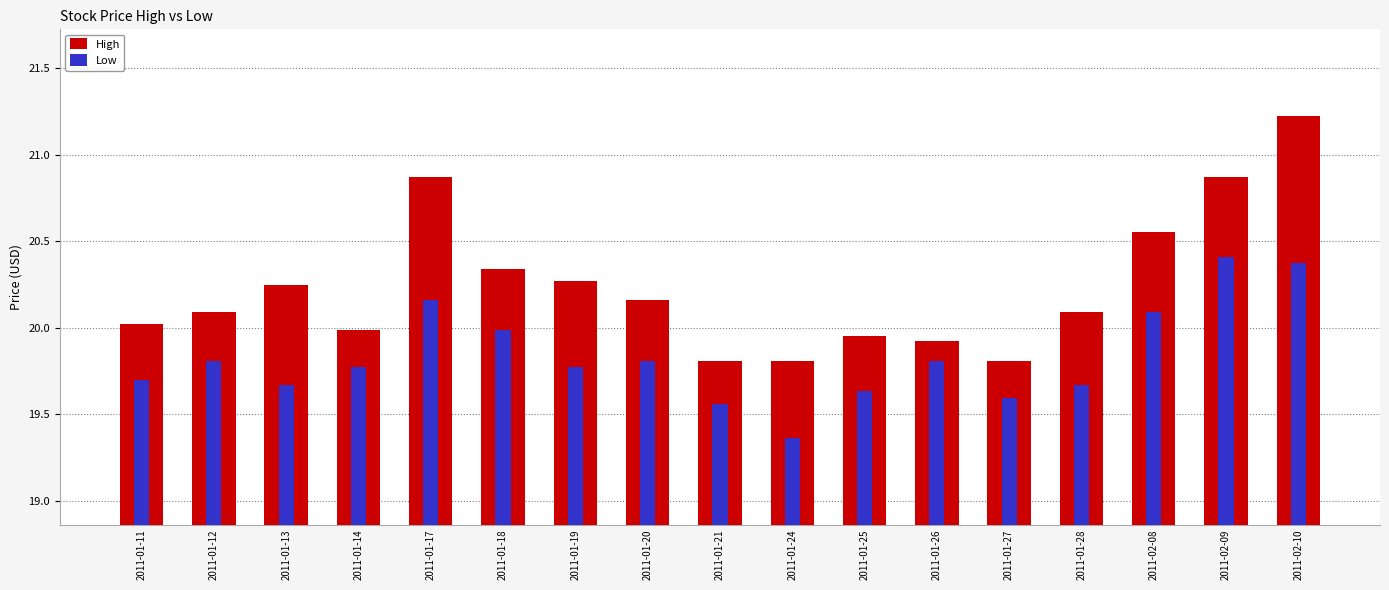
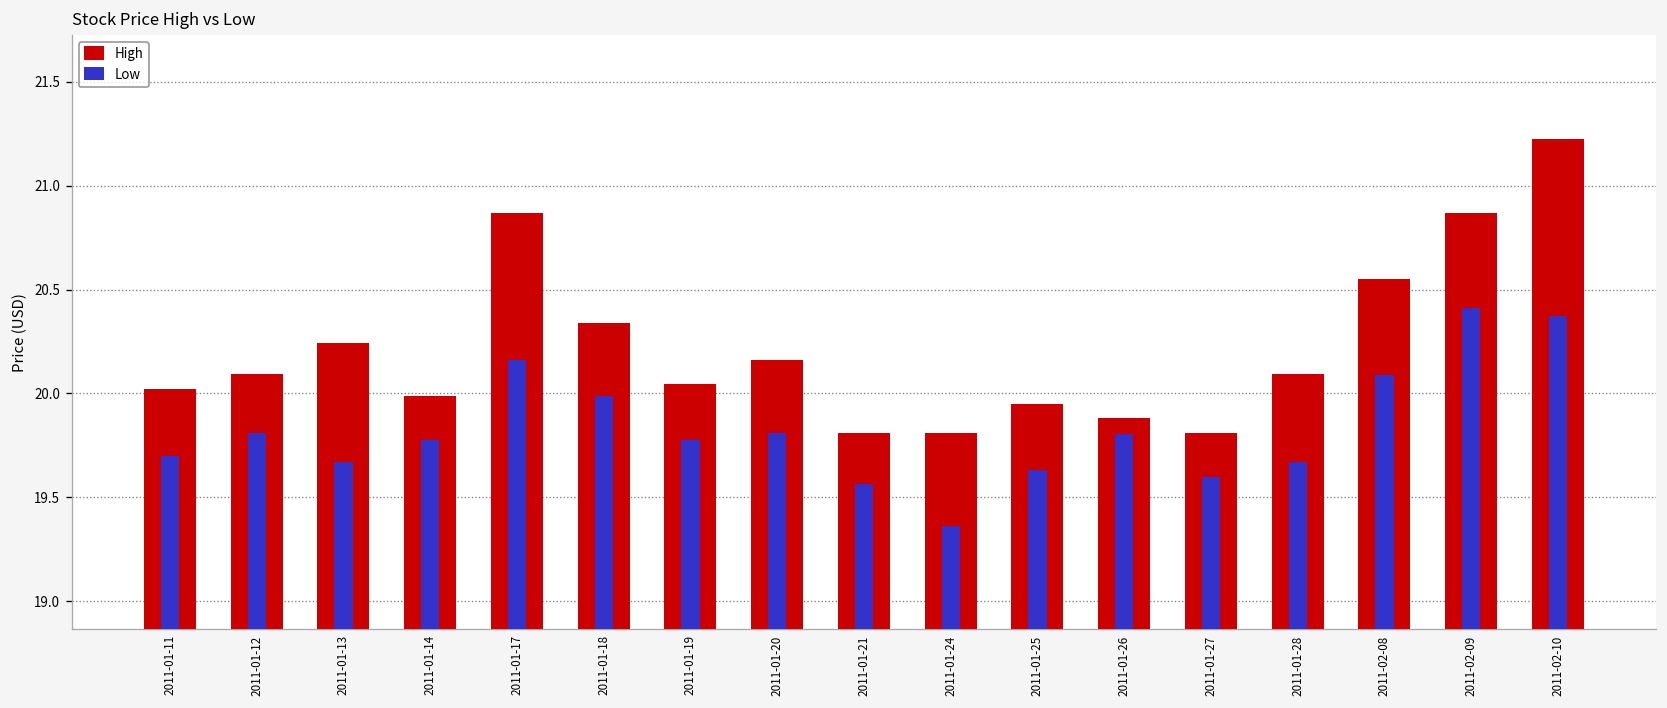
  {
    "High": {
      "2011-01-11": 20.02,
      "2011-01-12": 20.09,
      "2011-01-13": 20.24,
      "2011-01-14": 19.99,
      "2011-01-17": 20.87,
      "2011-01-18": 20.34,
-     "2011-01-19": 20.27,
+     "2011-01-19": 20.04,
      "2011-01-20": 20.16,
      "2011-01-21": 19.81,
      "2011-01-24": 19.81,
      "2011-01-25": 19.95,
-     "2011-01-26": 19.93,
+     "2011-01-26": 19.88,
      "2011-01-27": 19.81,
      "2011-01-28": 20.09,
      "2011-02-08": 20.55,
      "2011-02-09": 20.87,
      "2011-02-10": 21.22
    }
  }
